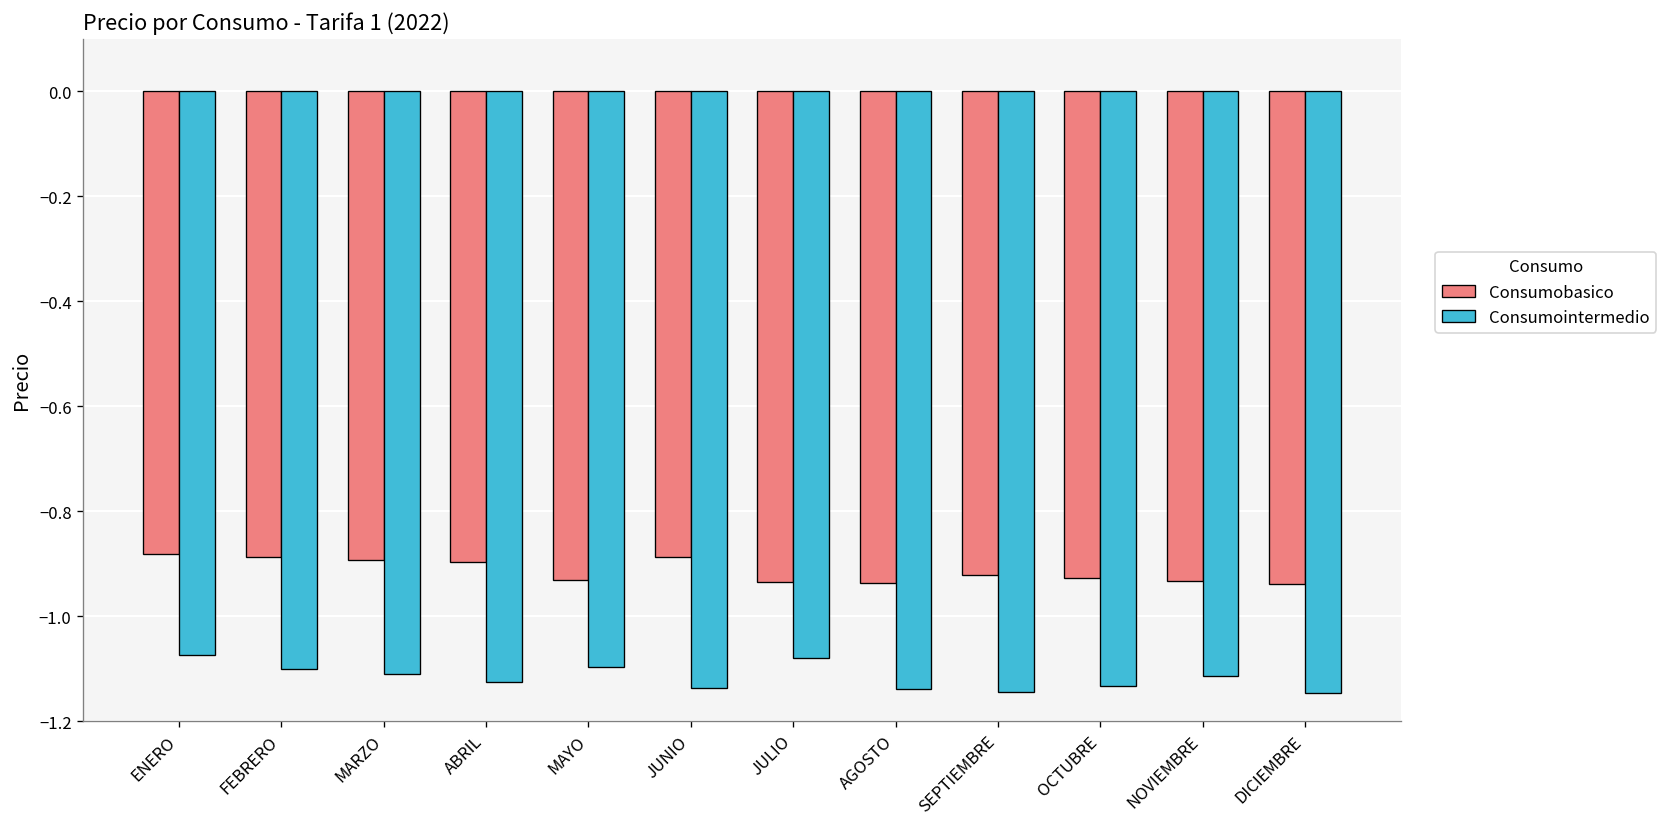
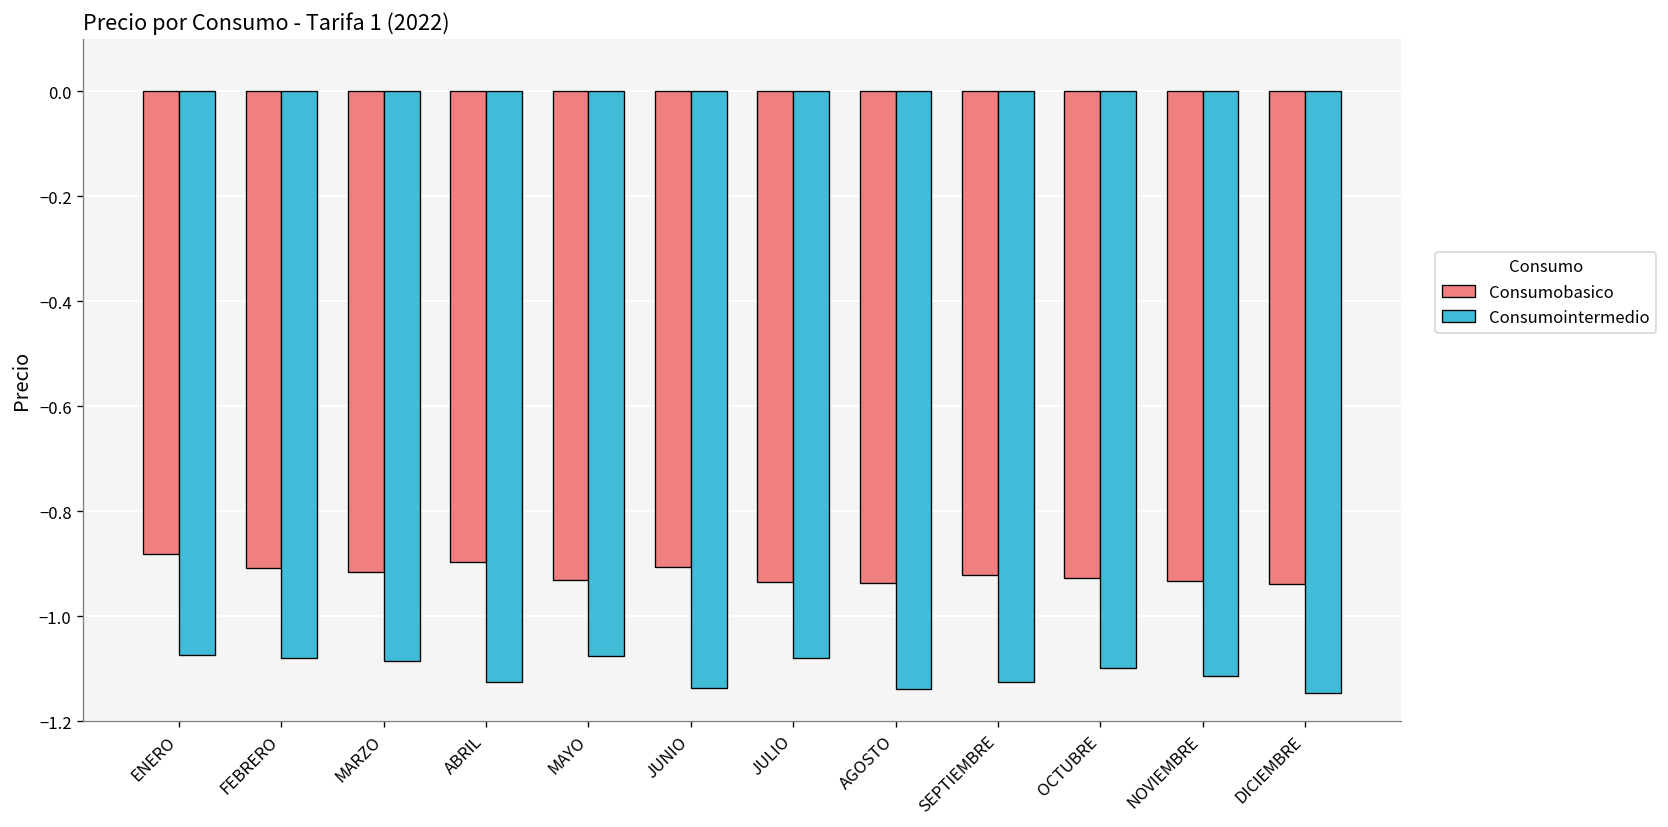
  {
    "Consumobasico": {
      "ENERO": -0.88,
-     "FEBRERO": -0.89,
-     "MARZO": -0.89,
+     "FEBRERO": -0.91,
+     "MARZO": -0.92,
      "ABRIL": -0.90,
      "MAYO": -0.93,
-     "JUNIO": -0.89,
+     "JUNIO": -0.91,
      "JULIO": -0.94,
      "AGOSTO": -0.94,
      "SEPTIEMBRE": -0.92,
      "OCTUBRE": -0.93,
      "NOVIEMBRE": -0.93,
      "DICIEMBRE": -0.94
    },
    "Consumointermedio": {
      "ENERO": -1.07,
-     "FEBRERO": -1.10,
-     "MARZO": -1.11,
+     "FEBRERO": -1.08,
+     "MARZO": -1.09,
      "ABRIL": -1.13,
-     "MAYO": -1.10,
+     "MAYO": -1.08,
      "JUNIO": -1.14,
      "JULIO": -1.08,
      "AGOSTO": -1.14,
-     "SEPTIEMBRE": -1.14,
-     "OCTUBRE": -1.13,
+     "SEPTIEMBRE": -1.13,
+     "OCTUBRE": -1.10,
      "NOVIEMBRE": -1.11,
      "DICIEMBRE": -1.15
    }
  }
